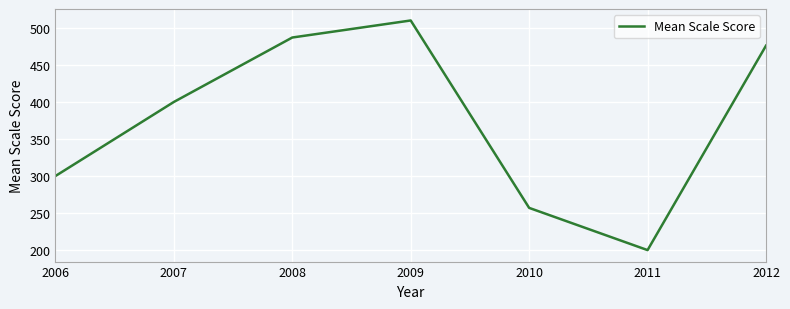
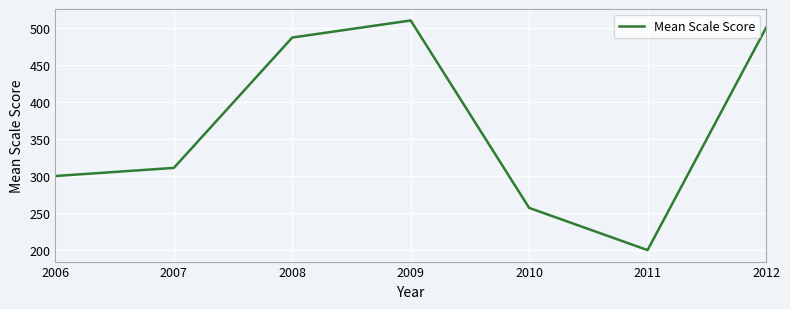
  {
    "2006": 300,
-   "2007": 400,
+   "2007": 310,
    "2008": 490,
    "2009": 510,
    "2010": 260,
    "2011": 200,
-   "2012": 480
+   "2012": 500
  }
